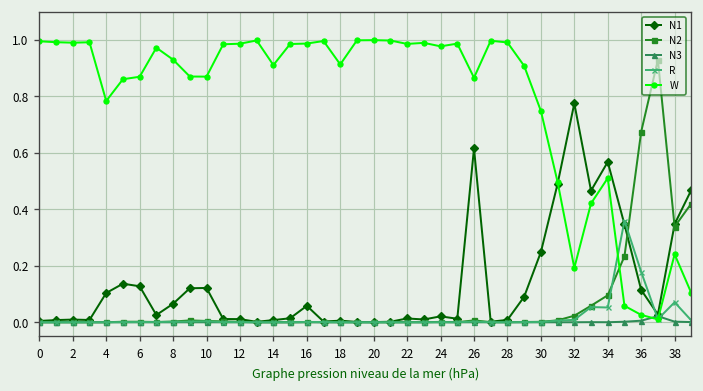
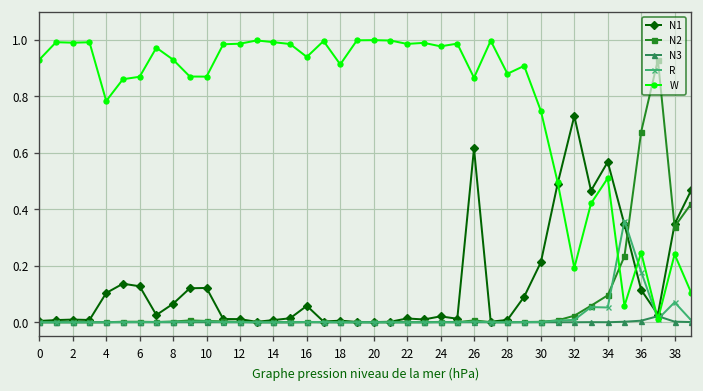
  {
    "N1": {
      "4": 0.10,
      "6": 0.13,
      "8": 0.07,
      "10": 0.12,
      "16": 0.06,
      "22": 0.01,
      "24": 0.02,
      "26": 0.62,
-     "30": 0.25,
-     "32": 0.78,
+     "30": 0.21,
+     "32": 0.73,
      "34": 0.57,
      "36": 0.11
    },
    "W": {
-     "0": 1.00,
+     "0": 0.93,
      "2": 0.99,
      "4": 0.78,
      "6": 0.87,
      "8": 0.93,
      "10": 0.87,
      "12": 0.99,
-     "14": 0.91,
-     "16": 0.99,
+     "14": 0.99,
+     "16": 0.94,
      "18": 0.91,
      "20": 1.00,
      "22": 0.99,
      "24": 0.98,
      "26": 0.87,
-     "28": 0.99,
+     "28": 0.88,
      "30": 0.75,
      "32": 0.19,
      "34": 0.51,
-     "36": 0.03,
+     "36": 0.25,
      "38": 0.24
    }
  }
